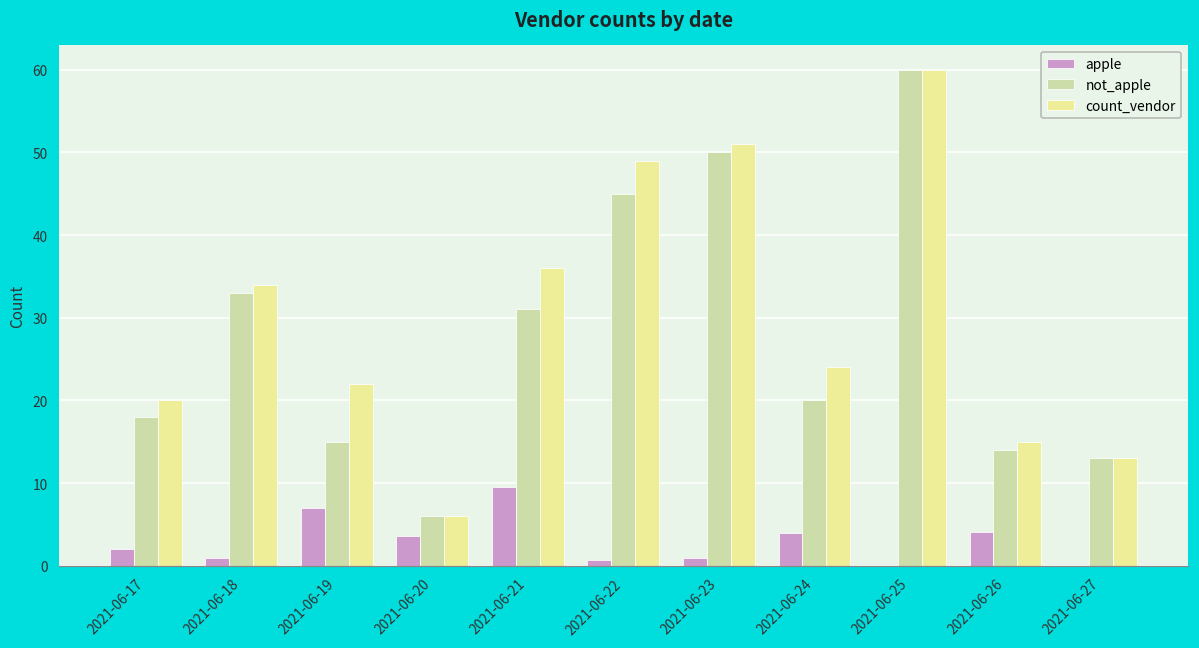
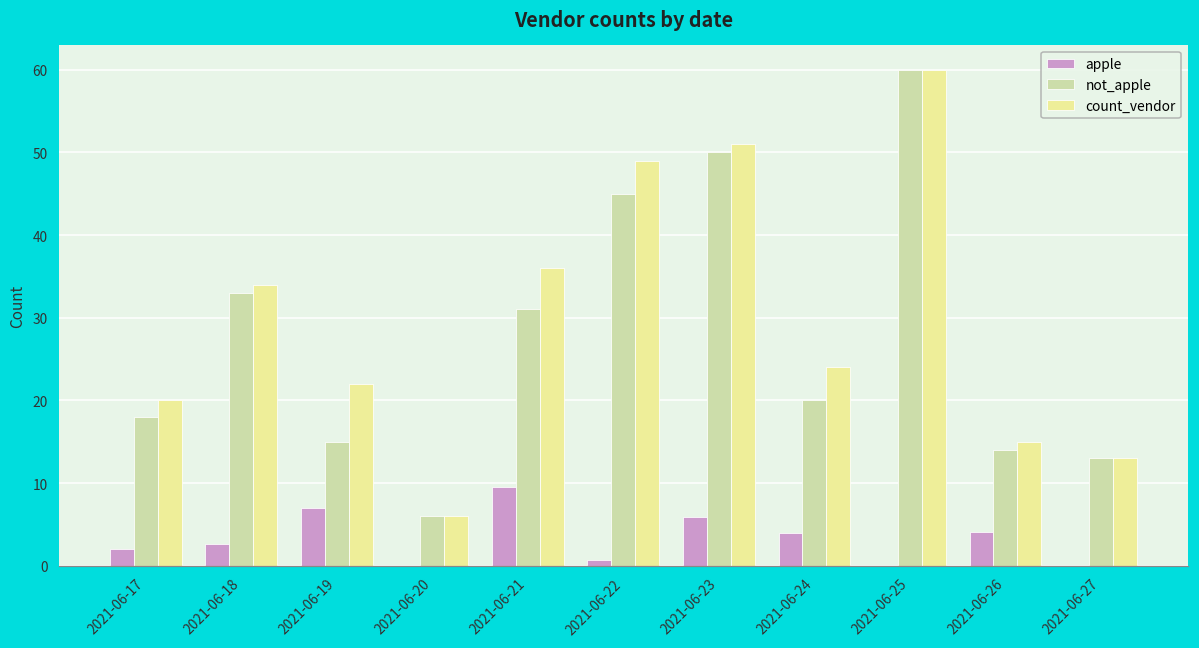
  {
    "apple": {
      "2021-06-17": 2,
-     "2021-06-18": 1,
+     "2021-06-18": 3,
      "2021-06-19": 7,
-     "2021-06-20": 4,
+     "2021-06-20": 0,
      "2021-06-21": 10,
      "2021-06-22": 1,
-     "2021-06-23": 1,
+     "2021-06-23": 6,
      "2021-06-24": 4,
      "2021-06-25": 0,
      "2021-06-26": 4,
      "2021-06-27": 0
    }
  }
